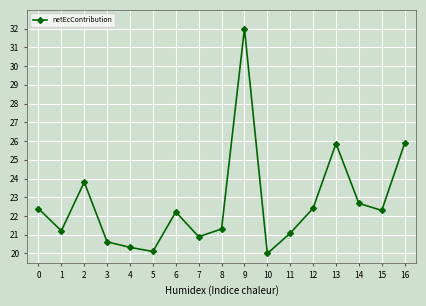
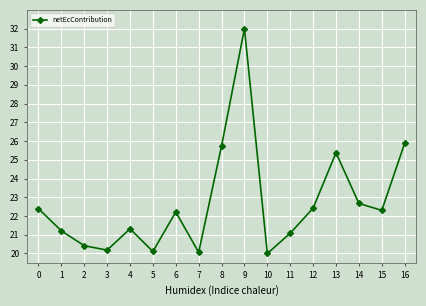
  {
    "0": 22.4,
    "1": 21.2,
-   "2": 23.8,
-   "3": 20.6,
-   "4": 20.3,
+   "2": 20.4,
+   "3": 20.2,
+   "4": 21.3,
    "5": 20.1,
    "6": 22.2,
-   "7": 20.9,
-   "8": 21.3,
+   "7": 20.1,
+   "8": 25.7,
    "9": 32.0,
    "10": 20.0,
    "11": 21.1,
    "12": 22.4,
-   "13": 25.9,
+   "13": 25.4,
    "14": 22.7,
    "15": 22.3,
    "16": 25.9
  }
